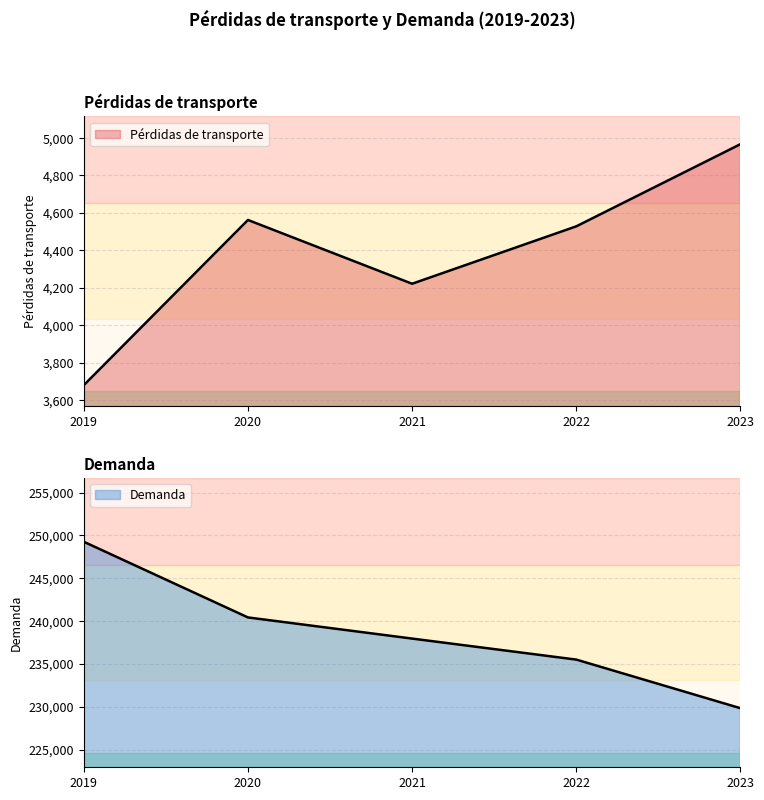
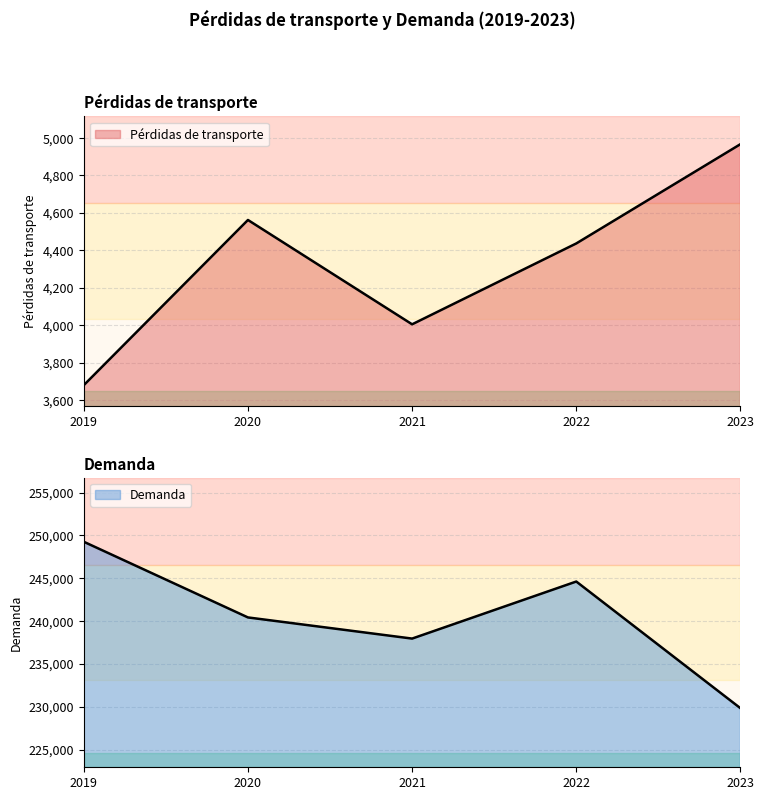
  {
    "Pérdidas de transporte": {
      "2019": "3,680",
      "2020": "4,560",
-     "2021": "4,220",
-     "2022": "4,530",
+     "2021": "4,000",
+     "2022": "4,440",
      "2023": "4,970"
    },
    "Demanda": {
      "2019": "249,000",
      "2020": "240,000",
      "2021": "238,000",
-     "2022": "236,000",
+     "2022": "245,000",
      "2023": "230,000"
    }
  }
